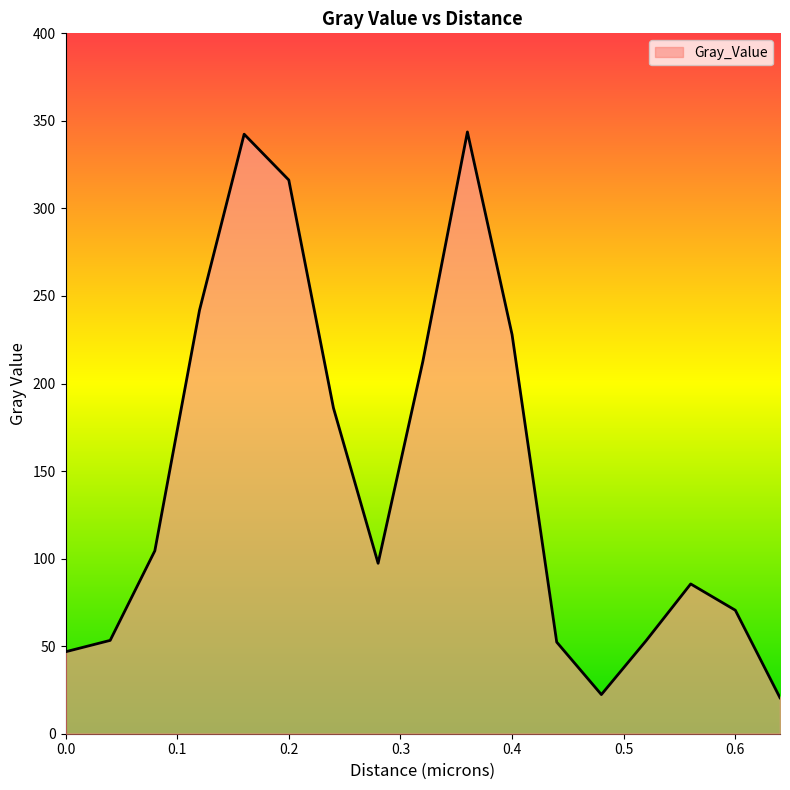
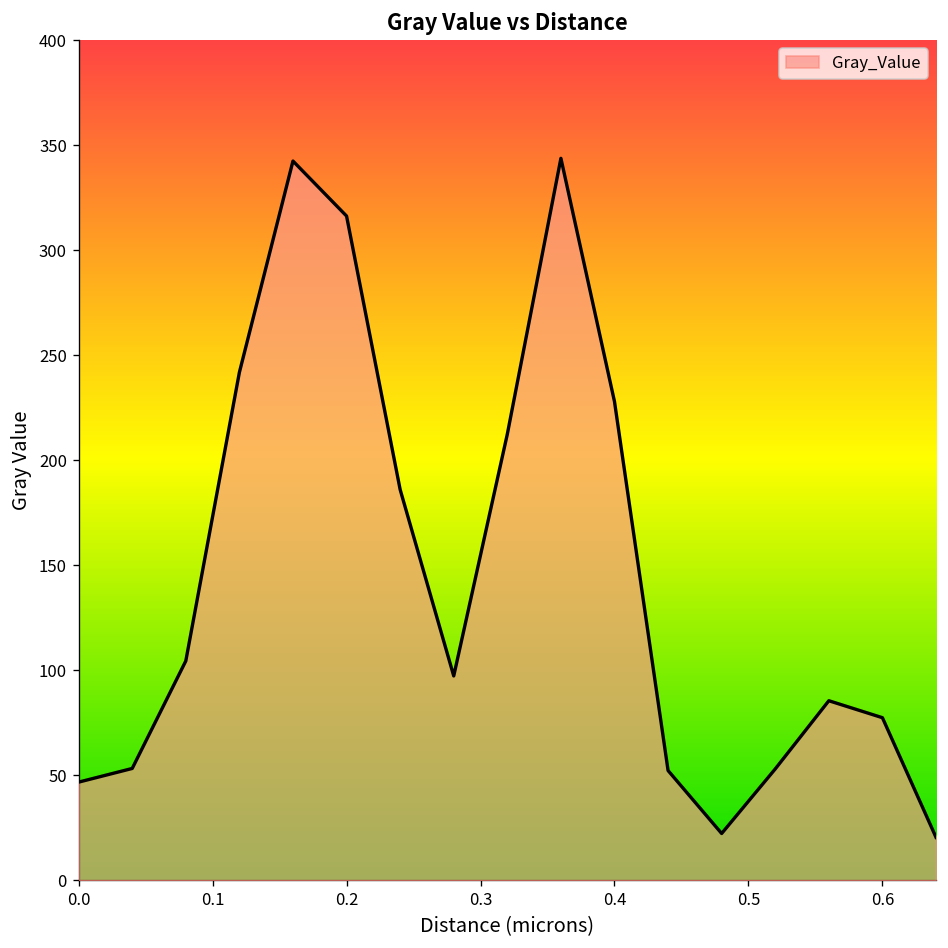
  {
    "0.0": 47,
    "0.2": 316,
    "0.4": 228,
-   "0.6": 71
+   "0.6": 77
  }
